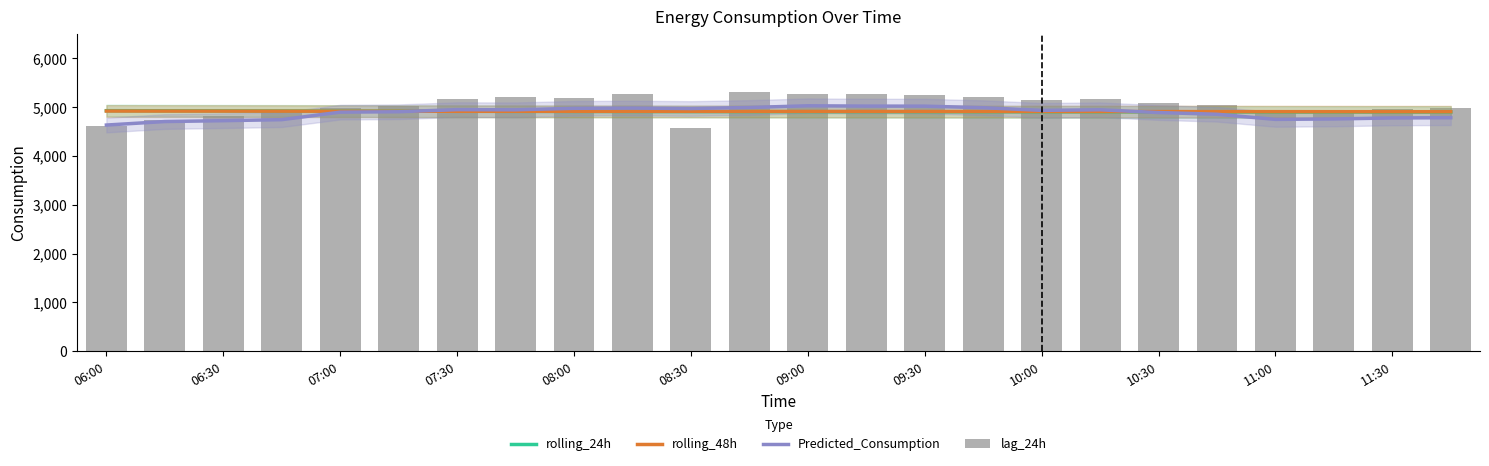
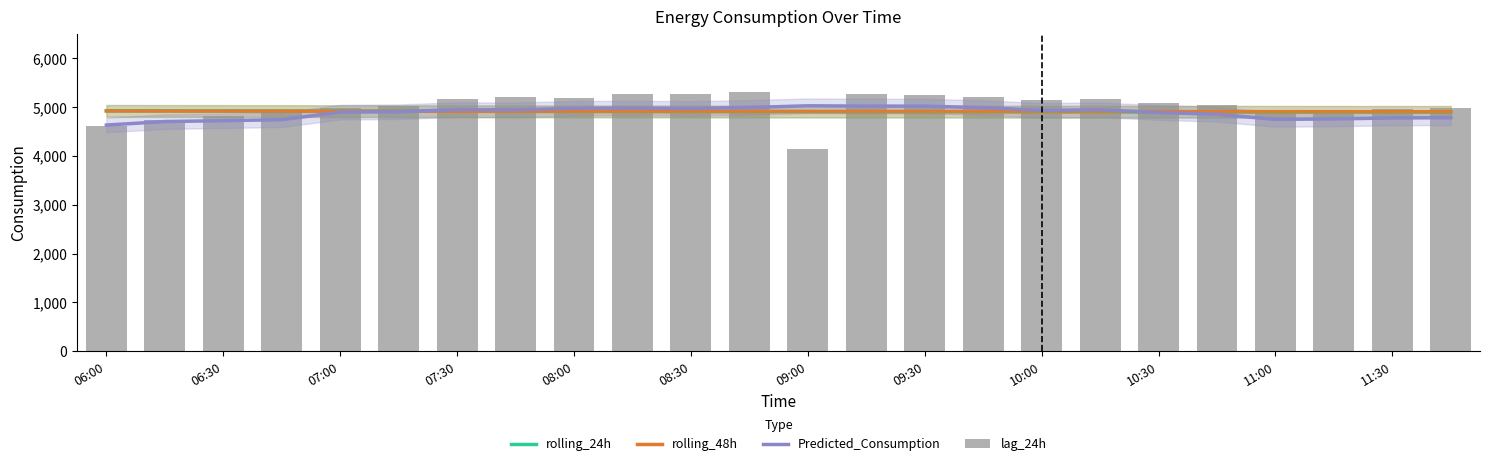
  {
    "lag_24h": {
      "06:00": "4,600",
      "06:30": "4,800",
      "07:00": "5,000",
      "07:30": "5,200",
      "08:00": "5,200",
-     "08:30": "4,600",
-     "09:00": "5,300",
+     "08:30": "5,300",
+     "09:00": "4,100",
      "09:30": "5,200",
      "10:00": "5,100",
      "10:30": "5,100",
      "11:00": "4,900",
      "11:30": "5,000"
    }
  }
